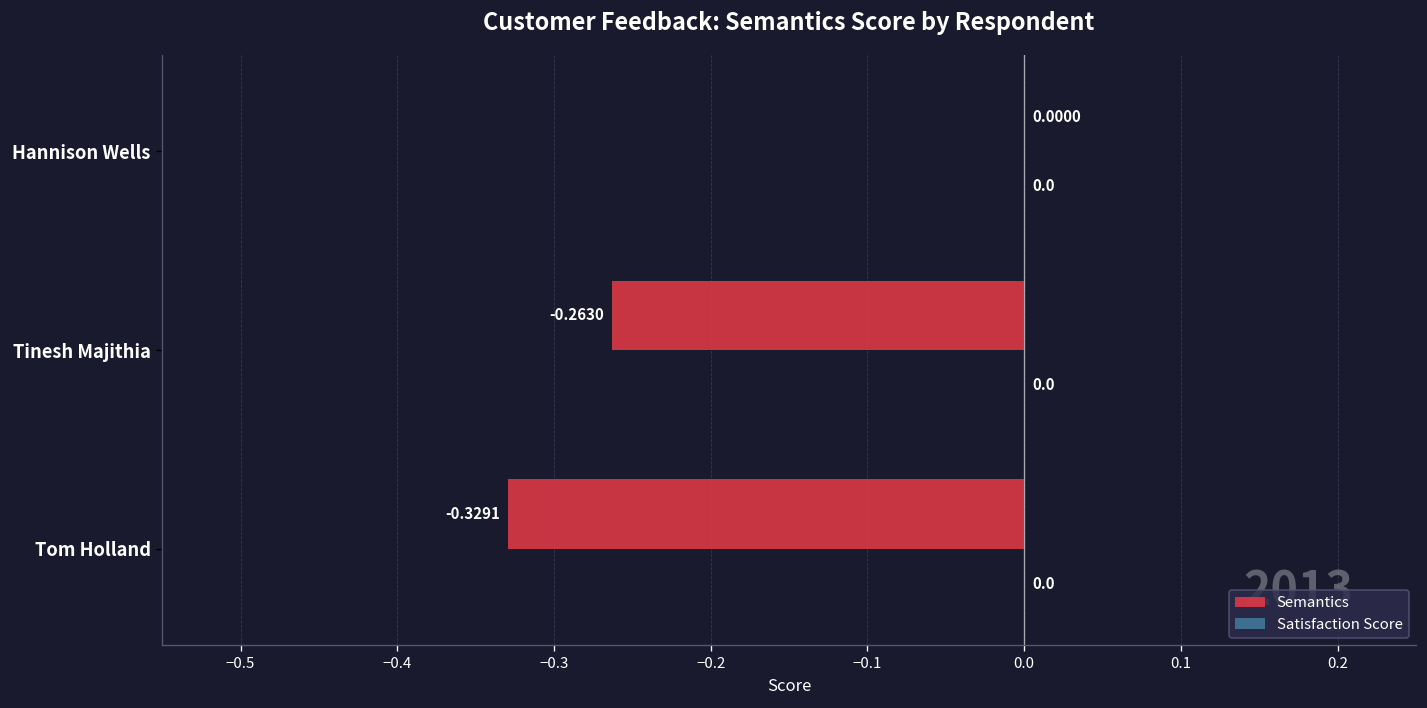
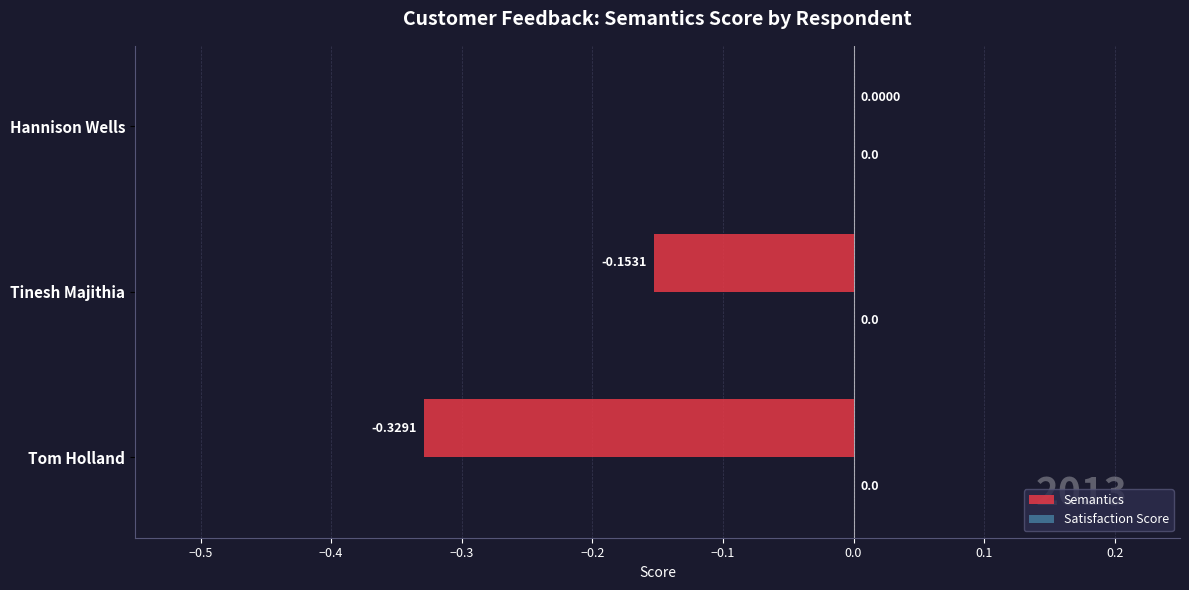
  {
    "Semantics": {
      "Hannison Wells": 0.0000,
-     "Tinesh Majithia": -0.2630,
+     "Tinesh Majithia": -0.1531,
      "Tom Holland": -0.3291
    },
    "Satisfaction Score": {
      "Hannison Wells": 0.0,
      "Tinesh Majithia": 0.0,
      "Tom Holland": 0.0
    }
  }
